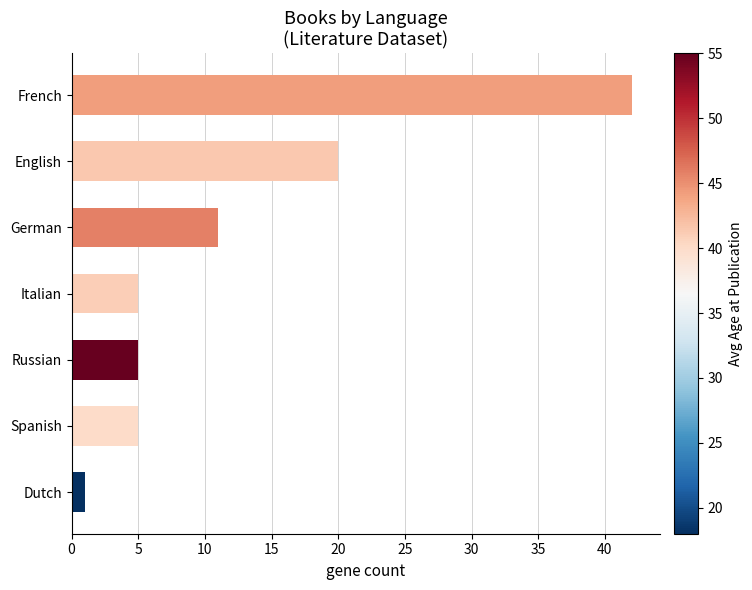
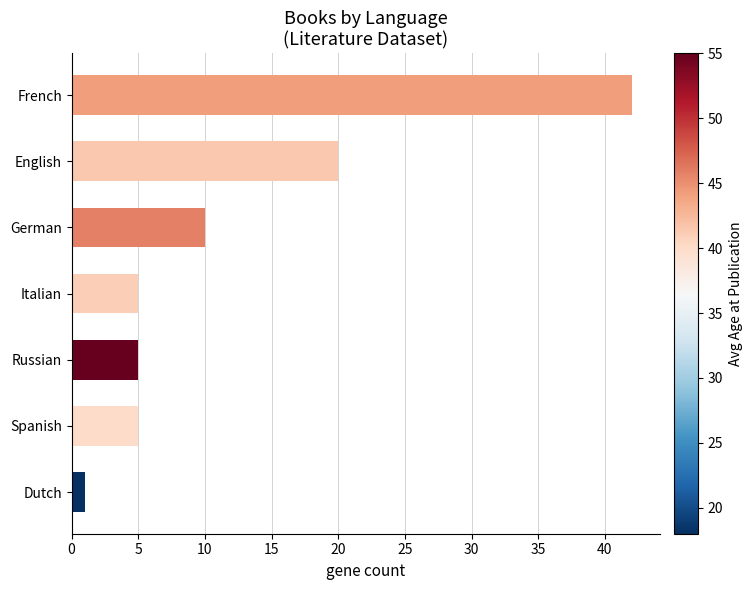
  {
    "French": 42,
    "English": 20,
-   "German": 11,
+   "German": 10,
    "Italian": 5,
    "Russian": 5,
    "Spanish": 5,
    "Dutch": 1
  }
